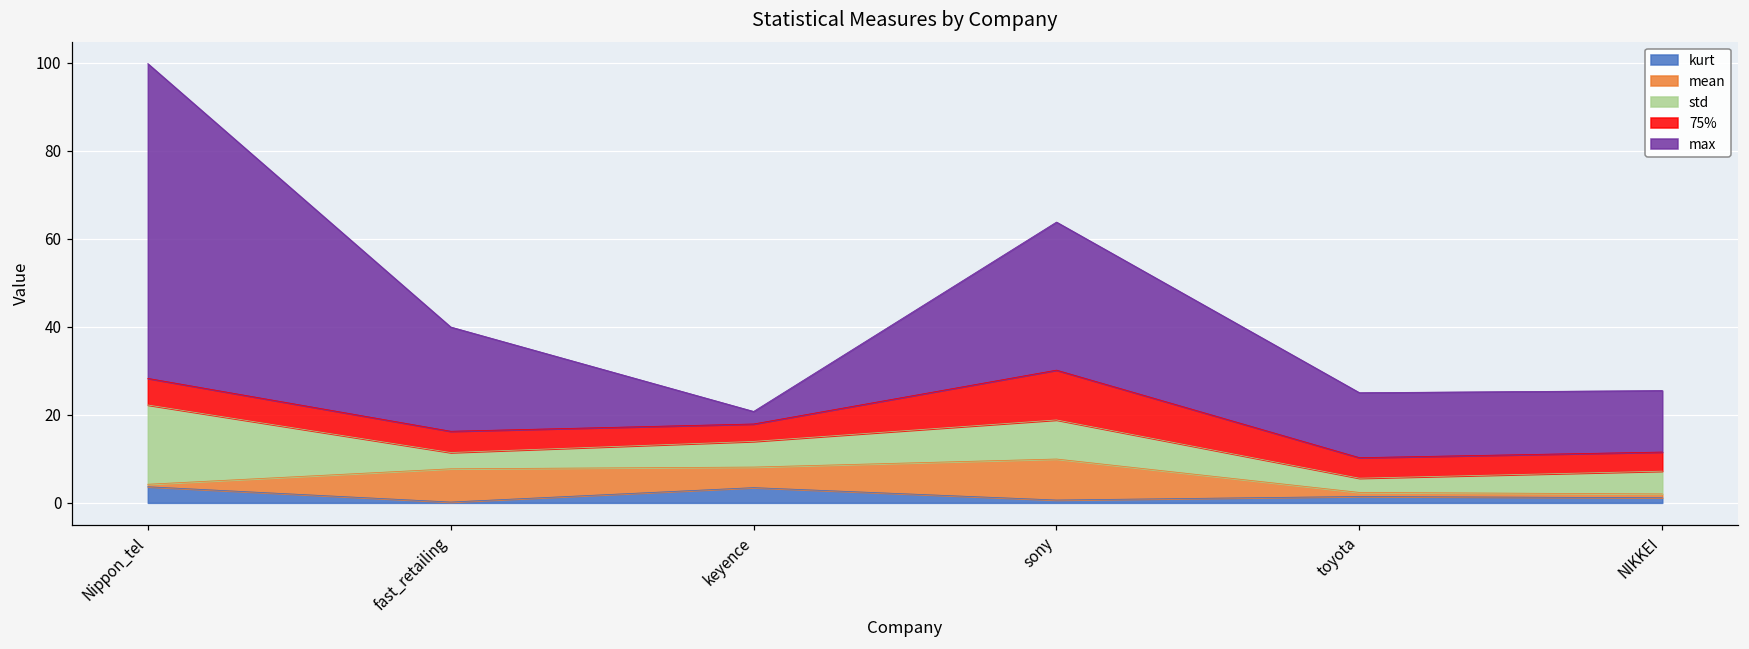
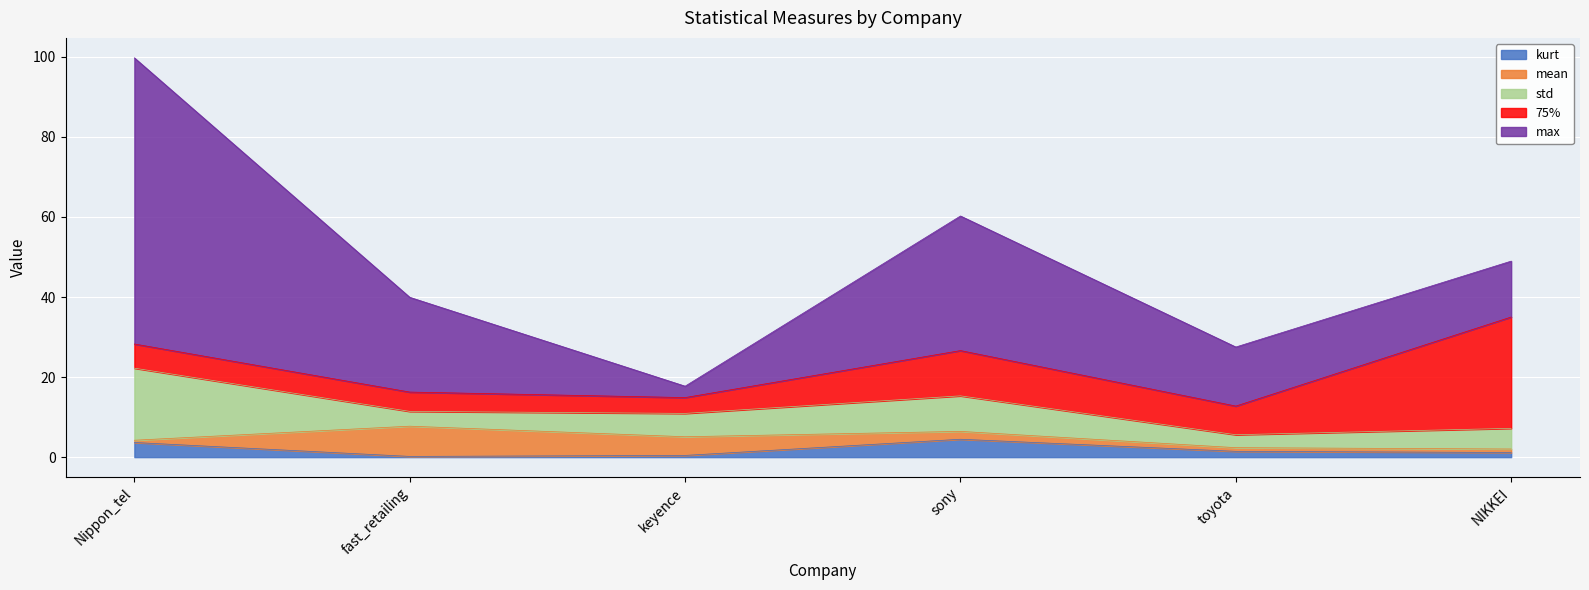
  {
    "kurt": {
      "fast_retailing": 0,
-     "keyence": 3,
-     "sony": 1,
+     "keyence": 0,
+     "sony": 4,
      "toyota": 1,
      "NIKKEI": 1
    },
    "mean": {
      "fast_retailing": 8,
      "keyence": 5,
-     "sony": 9,
+     "sony": 2,
      "toyota": 1,
      "NIKKEI": 1
    },
    "std": {
      "Nippon_tel": 18,
      "fast_retailing": 4,
      "keyence": 6,
      "sony": 9,
      "toyota": 3,
      "NIKKEI": 5
    },
    "75%": {
      "Nippon_tel": 6,
      "fast_retailing": 5,
      "keyence": 4,
      "sony": 11,
-     "toyota": 5,
-     "NIKKEI": 4
+     "toyota": 7,
+     "NIKKEI": 28
    },
    "max": {
      "Nippon_tel": 71,
      "fast_retailing": 24,
      "keyence": 3,
      "sony": 34,
      "toyota": 15,
      "NIKKEI": 14
    }
  }
